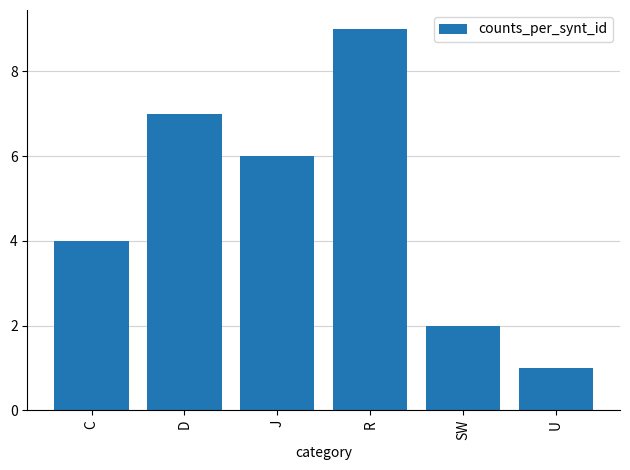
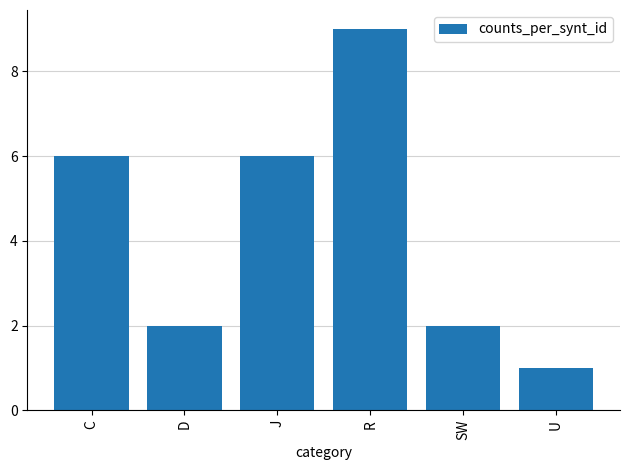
  {
-   "C": 4,
-   "D": 7,
+   "C": 6,
+   "D": 2,
    "J": 6,
    "R": 9,
    "SW": 2,
    "U": 1
  }
